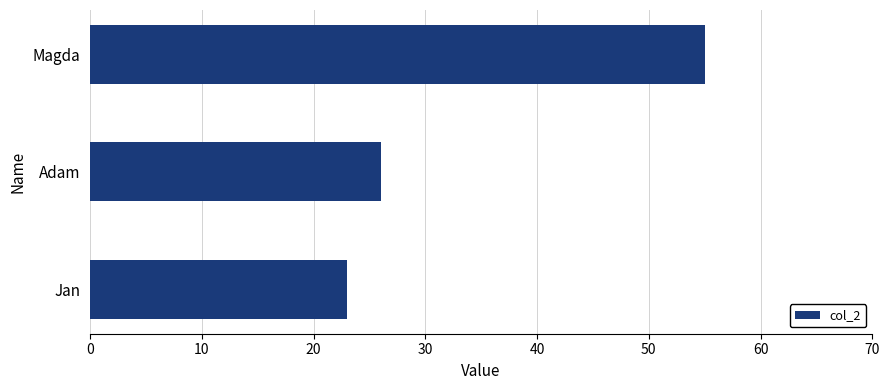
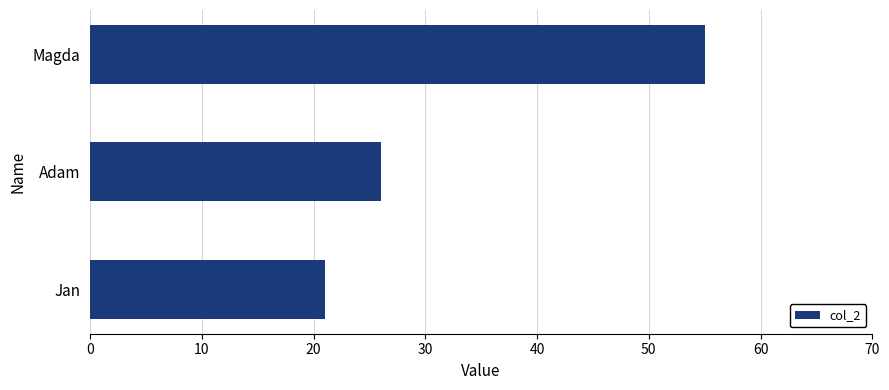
  {
    "Magda": 55,
    "Adam": 26,
-   "Jan": 23
+   "Jan": 21
  }
